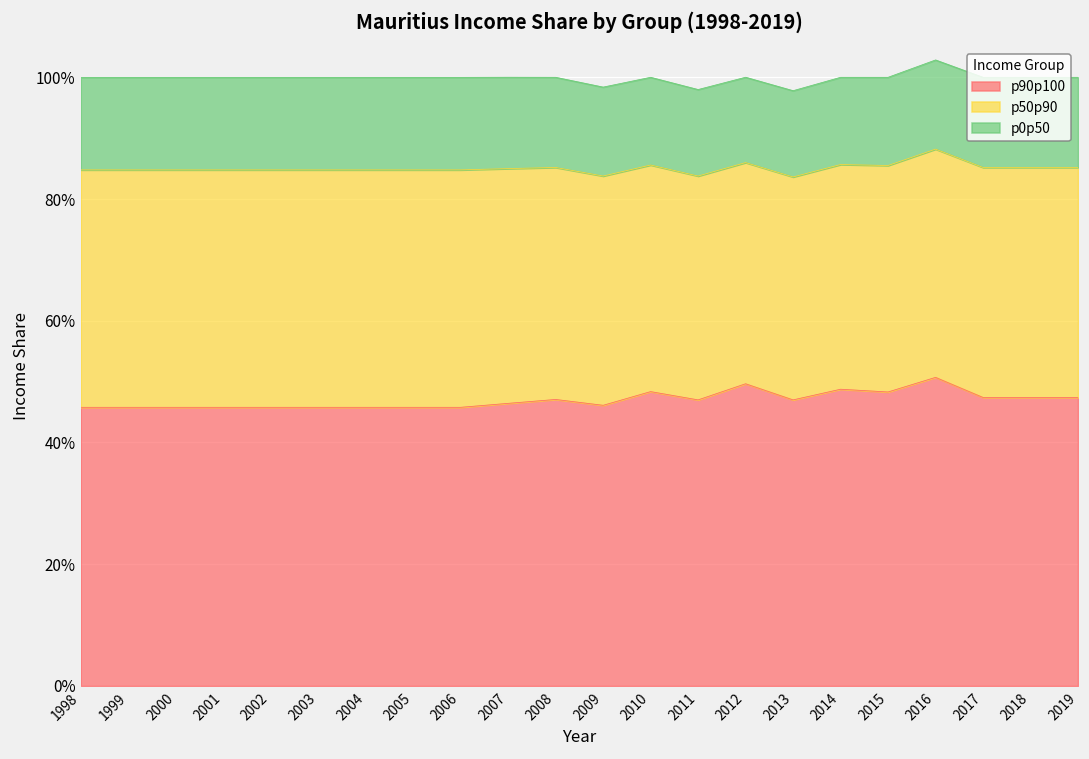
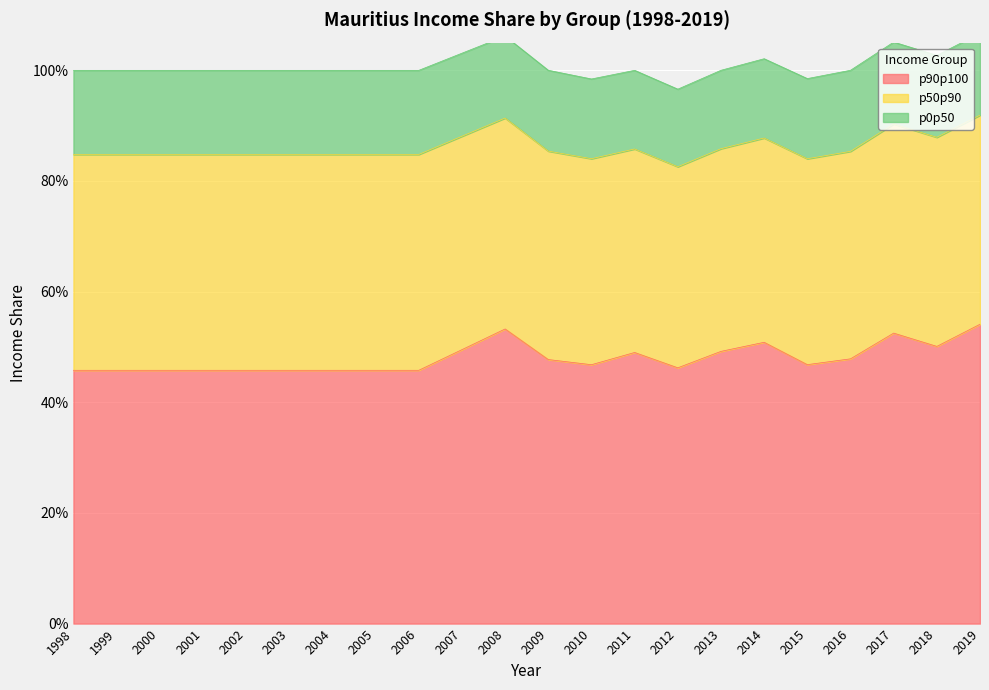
  {
    "p90p100": {
      "1998": "46%",
      "1999": "46%",
      "2000": "46%",
      "2001": "46%",
      "2002": "46%",
      "2003": "46%",
      "2004": "46%",
      "2005": "46%",
      "2006": "46%",
-     "2007": "46%",
-     "2008": "47%",
-     "2009": "46%",
-     "2010": "48%",
-     "2011": "47%",
-     "2012": "50%",
-     "2013": "47%",
-     "2014": "49%",
-     "2015": "48%",
-     "2016": "51%",
-     "2017": "47%",
-     "2018": "47%",
-     "2019": "47%"
+     "2007": "50%",
+     "2008": "53%",
+     "2009": "48%",
+     "2010": "47%",
+     "2011": "49%",
+     "2012": "46%",
+     "2013": "49%",
+     "2014": "51%",
+     "2015": "47%",
+     "2016": "48%",
+     "2017": "53%",
+     "2018": "50%",
+     "2019": "54%"
    },
    "p50p90": {
      "1998": "39%",
      "1999": "39%",
      "2000": "39%",
      "2001": "39%",
      "2002": "39%",
      "2003": "39%",
      "2004": "39%",
      "2005": "39%",
      "2006": "39%",
      "2007": "39%",
      "2008": "38%",
      "2009": "38%",
      "2010": "37%",
      "2011": "37%",
      "2012": "36%",
      "2013": "37%",
      "2014": "37%",
      "2015": "37%",
      "2016": "37%",
      "2018": "38%",
      "2019": "38%"
    },
    "p0p50": {
      "1998": "15%",
      "1999": "15%",
      "2000": "15%",
      "2001": "15%",
      "2002": "15%",
      "2003": "15%",
      "2004": "15%",
      "2005": "15%",
      "2006": "15%",
      "2007": "15%",
      "2009": "15%",
      "2010": "14%",
      "2011": "14%",
      "2012": "14%",
      "2013": "14%",
      "2014": "14%",
      "2015": "14%",
      "2016": "15%"
    }
  }
